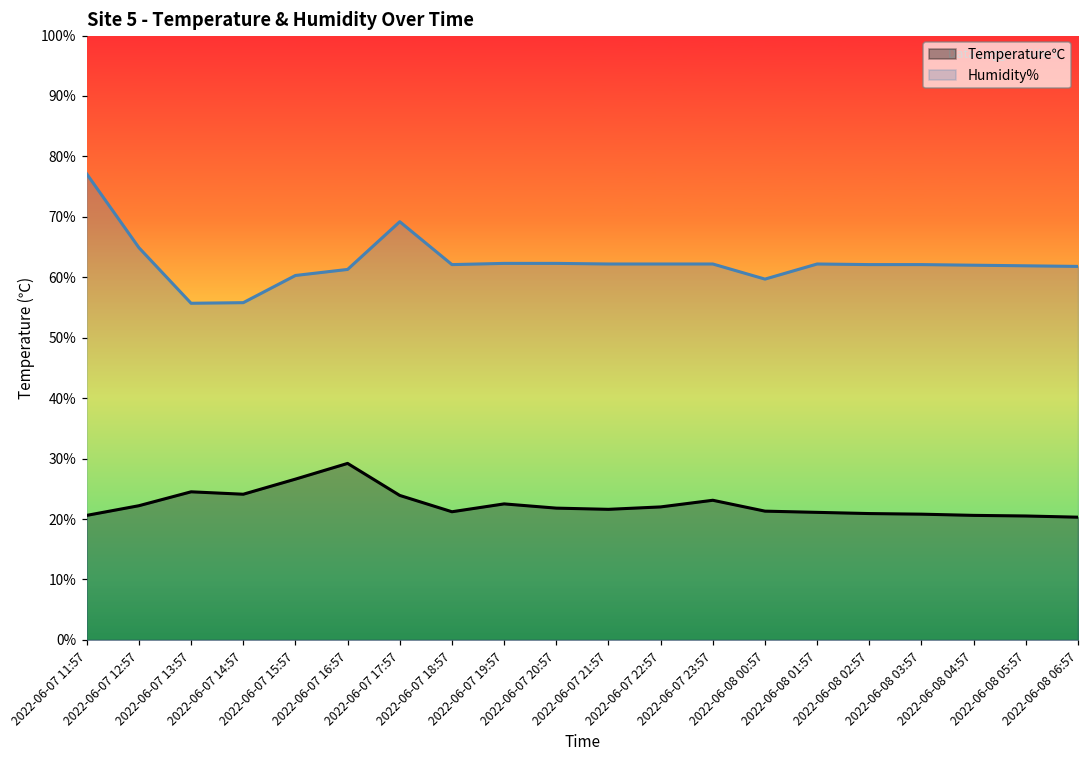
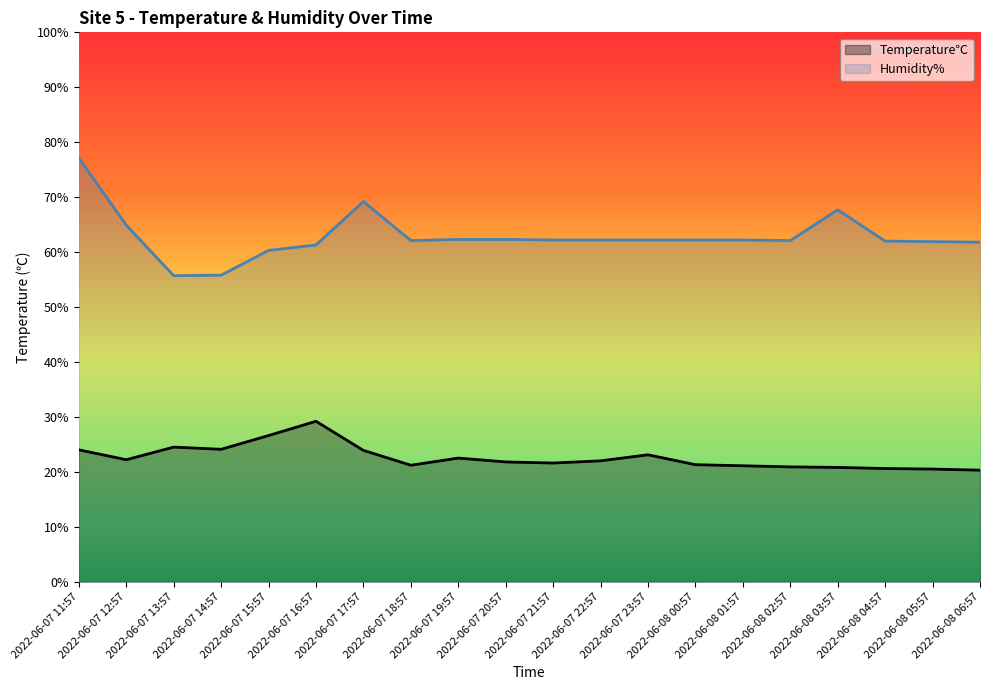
  {
    "Temperature℃": {
-     "2022-06-07 11:57": "21%",
+     "2022-06-07 11:57": "24%",
      "2022-06-07 12:57": "22%",
      "2022-06-07 13:57": "25%",
      "2022-06-07 14:57": "24%",
      "2022-06-07 15:57": "27%",
      "2022-06-07 16:57": "29%",
      "2022-06-07 17:57": "24%",
      "2022-06-07 18:57": "21%",
      "2022-06-07 19:57": "23%",
      "2022-06-07 20:57": "22%",
      "2022-06-07 21:57": "22%",
      "2022-06-07 22:57": "22%",
      "2022-06-07 23:57": "23%",
      "2022-06-08 00:57": "21%",
      "2022-06-08 01:57": "21%",
      "2022-06-08 02:57": "21%",
      "2022-06-08 03:57": "21%",
      "2022-06-08 04:57": "21%",
      "2022-06-08 05:57": "21%",
      "2022-06-08 06:57": "20%"
    },
    "Humidity%": {
      "2022-06-07 11:57": "77%",
      "2022-06-07 12:57": "65%",
      "2022-06-07 13:57": "56%",
      "2022-06-07 14:57": "56%",
      "2022-06-07 15:57": "60%",
      "2022-06-07 16:57": "61%",
      "2022-06-07 17:57": "69%",
      "2022-06-07 18:57": "62%",
      "2022-06-07 19:57": "62%",
      "2022-06-07 20:57": "62%",
      "2022-06-07 21:57": "62%",
      "2022-06-07 22:57": "62%",
      "2022-06-07 23:57": "62%",
-     "2022-06-08 00:57": "60%",
+     "2022-06-08 00:57": "62%",
      "2022-06-08 01:57": "62%",
      "2022-06-08 02:57": "62%",
-     "2022-06-08 03:57": "62%",
+     "2022-06-08 03:57": "68%",
      "2022-06-08 04:57": "62%",
      "2022-06-08 05:57": "62%",
      "2022-06-08 06:57": "62%"
    }
  }
